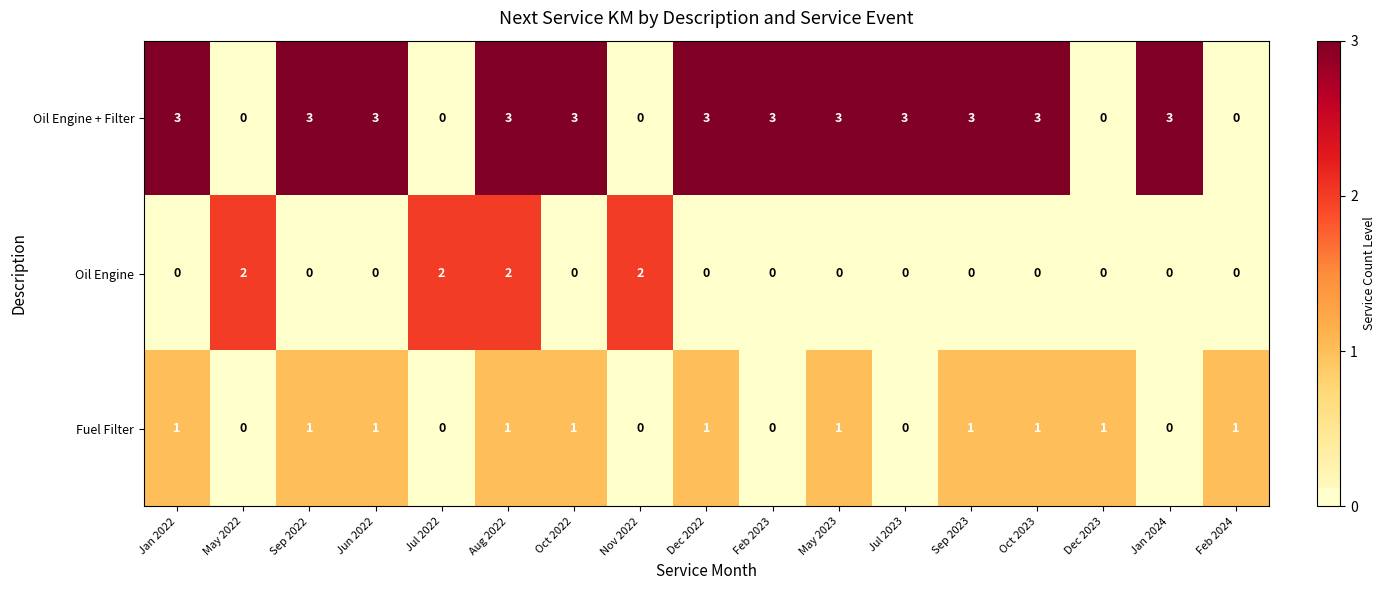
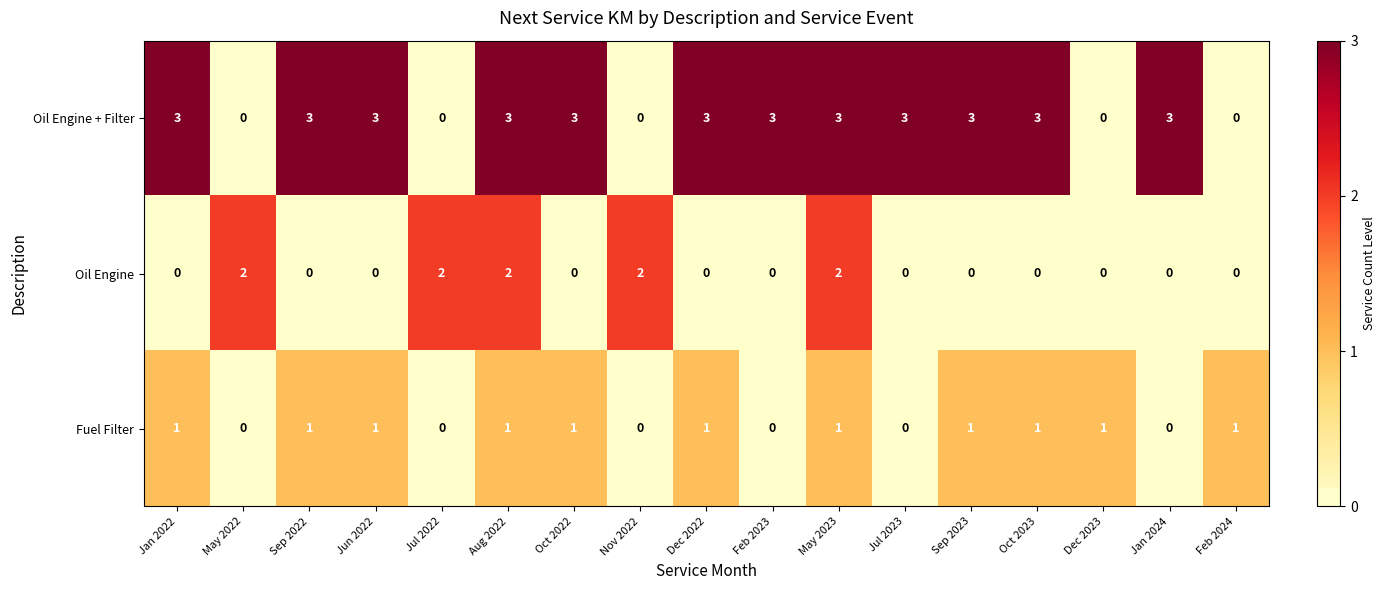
  {
    "Oil Engine + Filter": {
      "Jan 2022": 3,
      "May 2022": 0,
      "Sep 2022": 3,
      "Jun 2022": 3,
      "Jul 2022": 0,
      "Aug 2022": 3,
      "Oct 2022": 3,
      "Nov 2022": 0,
      "Dec 2022": 3,
      "Feb 2023": 3,
      "May 2023": 3,
      "Jul 2023": 3,
      "Sep 2023": 3,
      "Oct 2023": 3,
      "Dec 2023": 0,
      "Jan 2024": 3,
      "Feb 2024": 0
    },
    "Oil Engine": {
      "Jan 2022": 0,
      "May 2022": 2,
      "Sep 2022": 0,
      "Jun 2022": 0,
      "Jul 2022": 2,
      "Aug 2022": 2,
      "Oct 2022": 0,
      "Nov 2022": 2,
      "Dec 2022": 0,
      "Feb 2023": 0,
-     "May 2023": 0,
+     "May 2023": 2,
      "Jul 2023": 0,
      "Sep 2023": 0,
      "Oct 2023": 0,
      "Dec 2023": 0,
      "Jan 2024": 0,
      "Feb 2024": 0
    },
    "Fuel Filter": {
      "Jan 2022": 1,
      "May 2022": 0,
      "Sep 2022": 1,
      "Jun 2022": 1,
      "Jul 2022": 0,
      "Aug 2022": 1,
      "Oct 2022": 1,
      "Nov 2022": 0,
      "Dec 2022": 1,
      "Feb 2023": 0,
      "May 2023": 1,
      "Jul 2023": 0,
      "Sep 2023": 1,
      "Oct 2023": 1,
      "Dec 2023": 1,
      "Jan 2024": 0,
      "Feb 2024": 1
    }
  }
